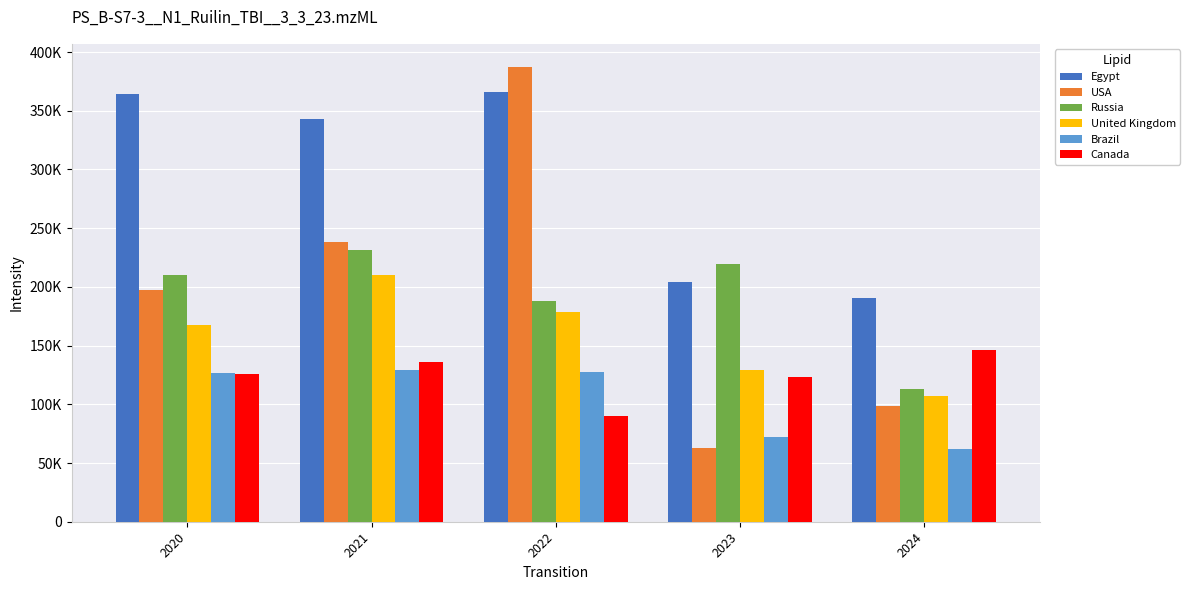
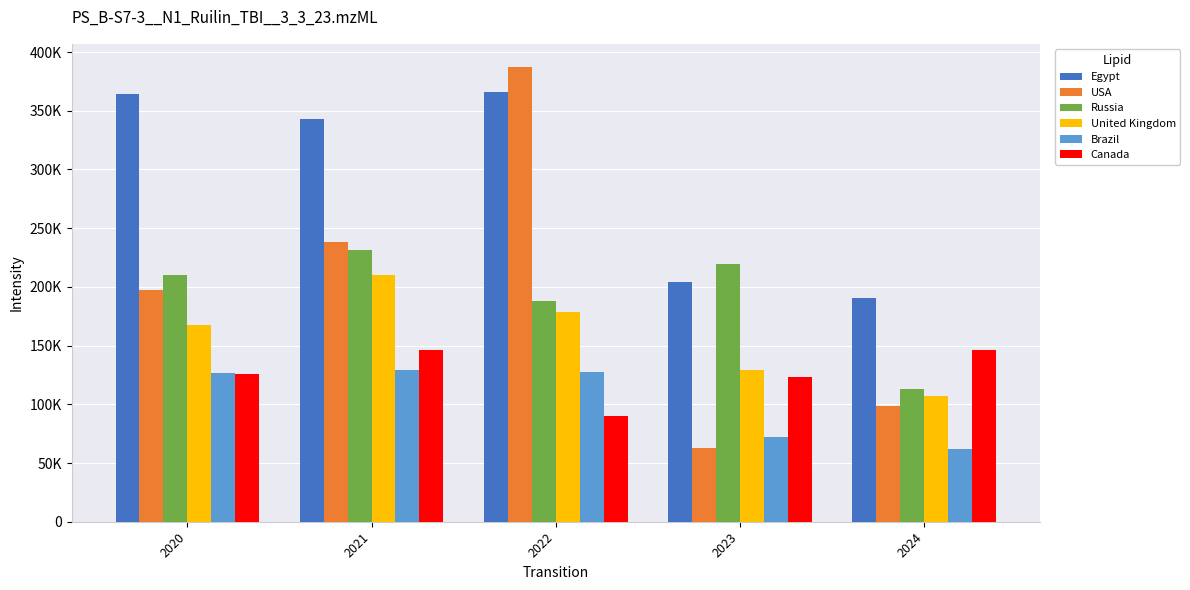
  {
    "USA": {
      "2020": 197000,
      "2021": 238000,
      "2022": 388000,
      "2023": 63000,
      "2024": 98000
    },
    "Russia": {
      "2020": 210000,
      "2021": 231000,
      "2022": 188000,
      "2023": 219000,
      "2024": 113000
    },
    "United Kingdom": {
      "2020": 168000,
      "2021": 210000,
      "2022": 179000,
      "2023": 129000,
      "2024": 107000
    },
    "Canada": {
      "2020": 126000,
-     "2021": 136000,
+     "2021": 146000,
      "2022": 90000,
      "2023": 123000,
      "2024": 146000
    }
  }
